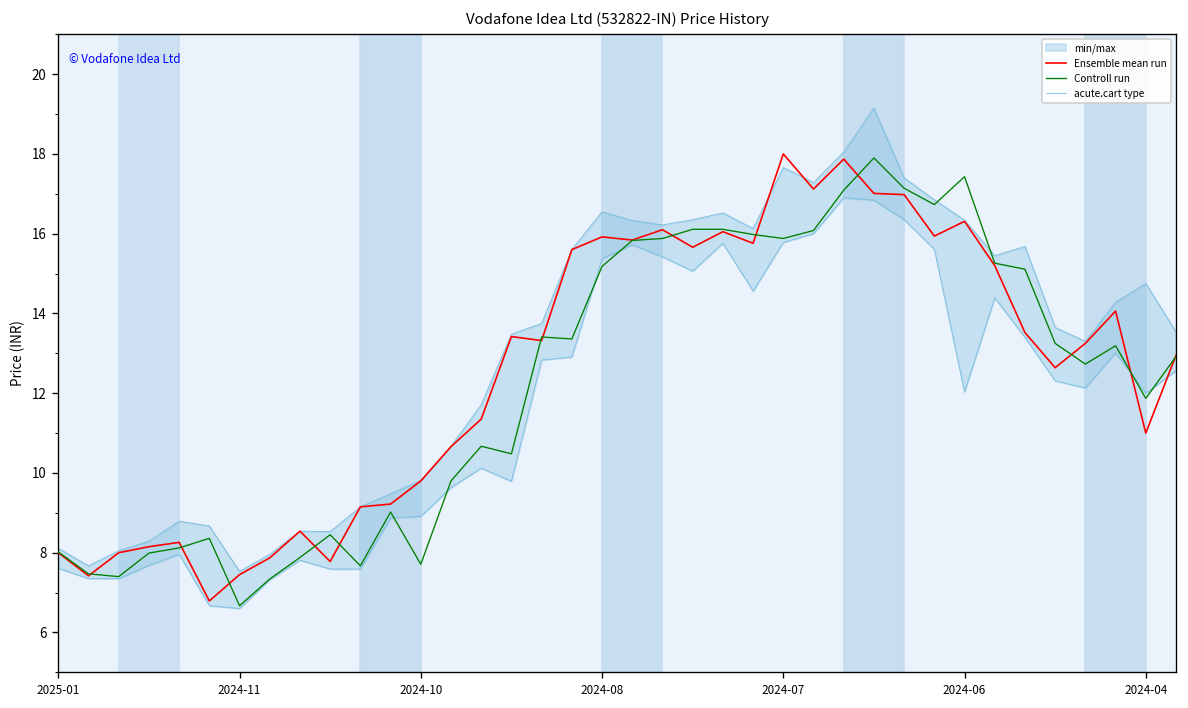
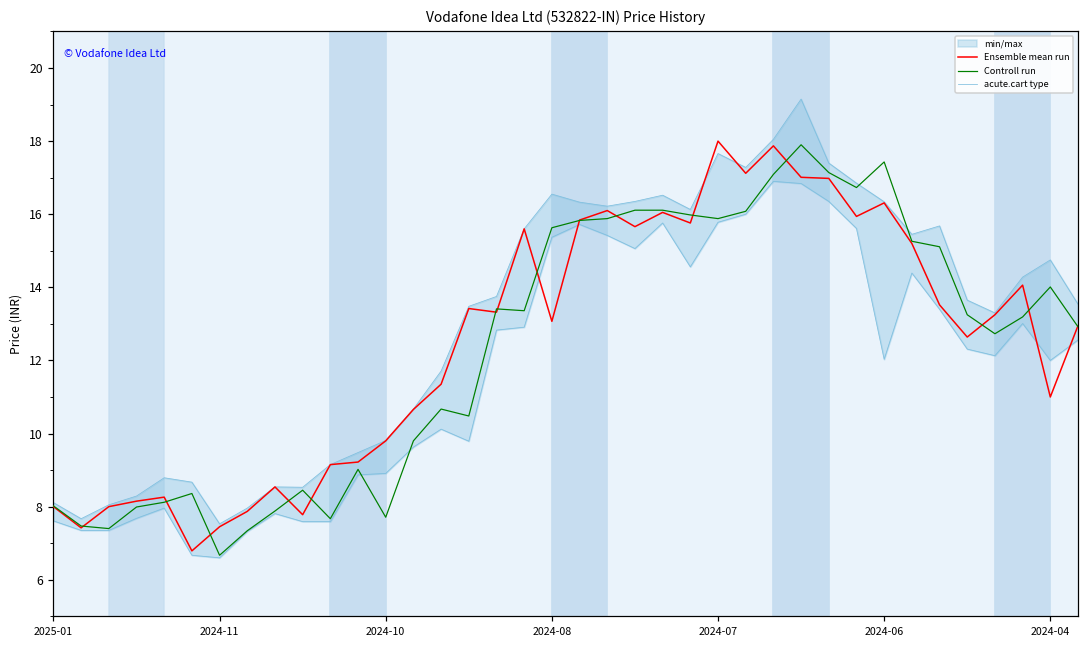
  {
    "Ensemble mean run": {
      "2024-11": 7.5,
-     "2024-08": 15.9,
+     "2024-08": 13.1,
      "2024-07": 18.0,
      "2024-04": 11.0
    },
    "Controll run": {
      "2024-10": 7.7,
-     "2024-08": 15.2,
+     "2024-08": 15.6,
      "2024-07": 15.9,
      "2024-06": 17.4,
-     "2024-04": 11.9
+     "2024-04": 14.0
    }
  }
